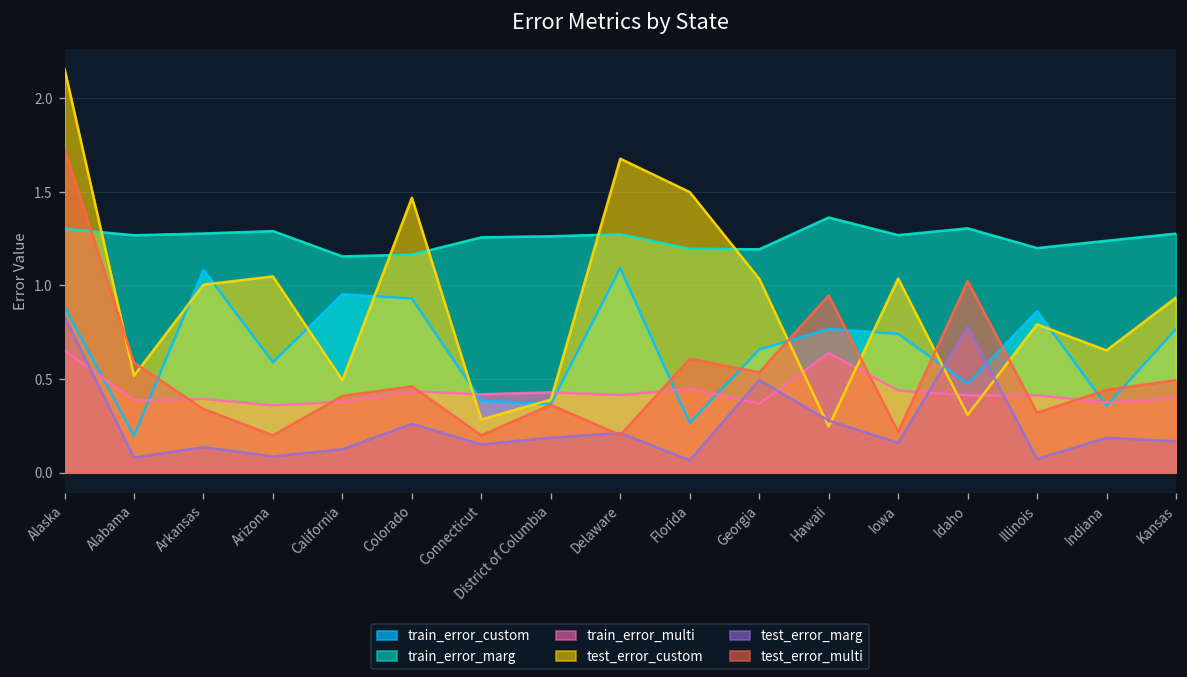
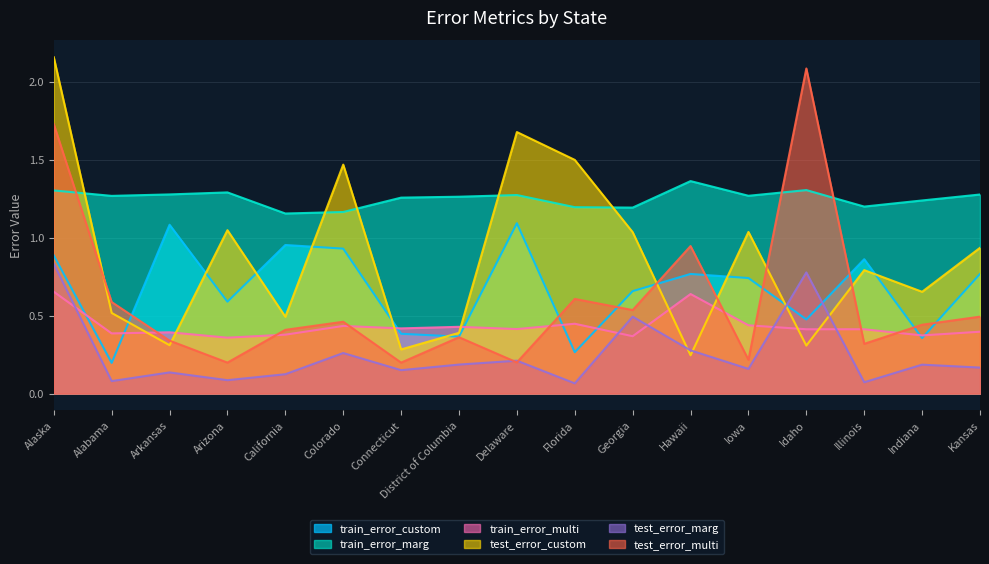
  {
    "train_error_custom": {
      "Alaska": 0.89,
      "Alabama": 0.20,
      "Arkansas": 1.08,
      "Arizona": 0.59,
      "California": 0.95,
      "Colorado": 0.93,
      "Connecticut": 0.38,
      "Delaware": 1.09,
      "Florida": 0.27,
      "Georgia": 0.66,
      "Hawaii": 0.77,
      "Iowa": 0.74,
      "Idaho": 0.48,
      "Illinois": 0.86,
      "Indiana": 0.36,
      "Kansas": 0.77
    },
    "train_error_marg": {
      "Alaska": 1.30,
      "Alabama": 1.27,
      "Arkansas": 1.28,
      "Arizona": 1.29,
      "California": 1.16,
      "Colorado": 1.17,
      "Connecticut": 1.26,
      "District of Columbia": 1.26,
      "Delaware": 1.27,
      "Florida": 1.20,
      "Georgia": 1.19,
      "Hawaii": 1.36,
      "Iowa": 1.27,
      "Idaho": 1.31,
      "Illinois": 1.20,
      "Indiana": 1.24,
      "Kansas": 1.28
    },
    "train_error_multi": {
      "Alaska": 0.65,
      "Alabama": 0.39,
      "Arkansas": 0.39,
      "Arizona": 0.36,
      "California": 0.38,
      "Colorado": 0.43,
      "Connecticut": 0.42,
      "District of Columbia": 0.43,
      "Delaware": 0.41,
      "Florida": 0.45,
      "Georgia": 0.37,
      "Hawaii": 0.64,
      "Iowa": 0.44,
      "Idaho": 0.41,
      "Illinois": 0.41,
      "Indiana": 0.37,
      "Kansas": 0.40
    },
    "test_error_custom": {
      "Alaska": 2.16,
      "Alabama": 0.52,
-     "Arkansas": 1.00,
+     "Arkansas": 0.31,
      "Arizona": 1.05,
      "California": 0.49,
      "Colorado": 1.47,
      "Connecticut": 0.28,
      "District of Columbia": 0.39,
      "Delaware": 1.68,
      "Florida": 1.50,
      "Georgia": 1.04,
      "Hawaii": 0.25,
      "Iowa": 1.04,
      "Idaho": 0.31,
      "Illinois": 0.79,
      "Indiana": 0.65,
      "Kansas": 0.94
    },
    "test_error_marg": {
      "Alaska": 0.83,
      "Alabama": 0.08,
      "Arkansas": 0.14,
      "Arizona": 0.09,
      "California": 0.12,
      "Colorado": 0.26,
      "Connecticut": 0.15,
      "District of Columbia": 0.19,
      "Florida": 0.07,
      "Georgia": 0.49,
      "Hawaii": 0.28,
      "Iowa": 0.16,
      "Idaho": 0.78,
      "Illinois": 0.07,
      "Indiana": 0.19,
      "Kansas": 0.17
    },
    "test_error_multi": {
      "Alaska": 1.73,
      "Alabama": 0.59,
      "Arkansas": 0.34,
      "Arizona": 0.20,
      "California": 0.41,
      "Colorado": 0.46,
      "Connecticut": 0.20,
      "Florida": 0.61,
      "Georgia": 0.54,
      "Hawaii": 0.95,
      "Iowa": 0.22,
-     "Idaho": 1.02,
+     "Idaho": 2.09,
      "Illinois": 0.32,
      "Indiana": 0.44,
      "Kansas": 0.49
    }
  }
